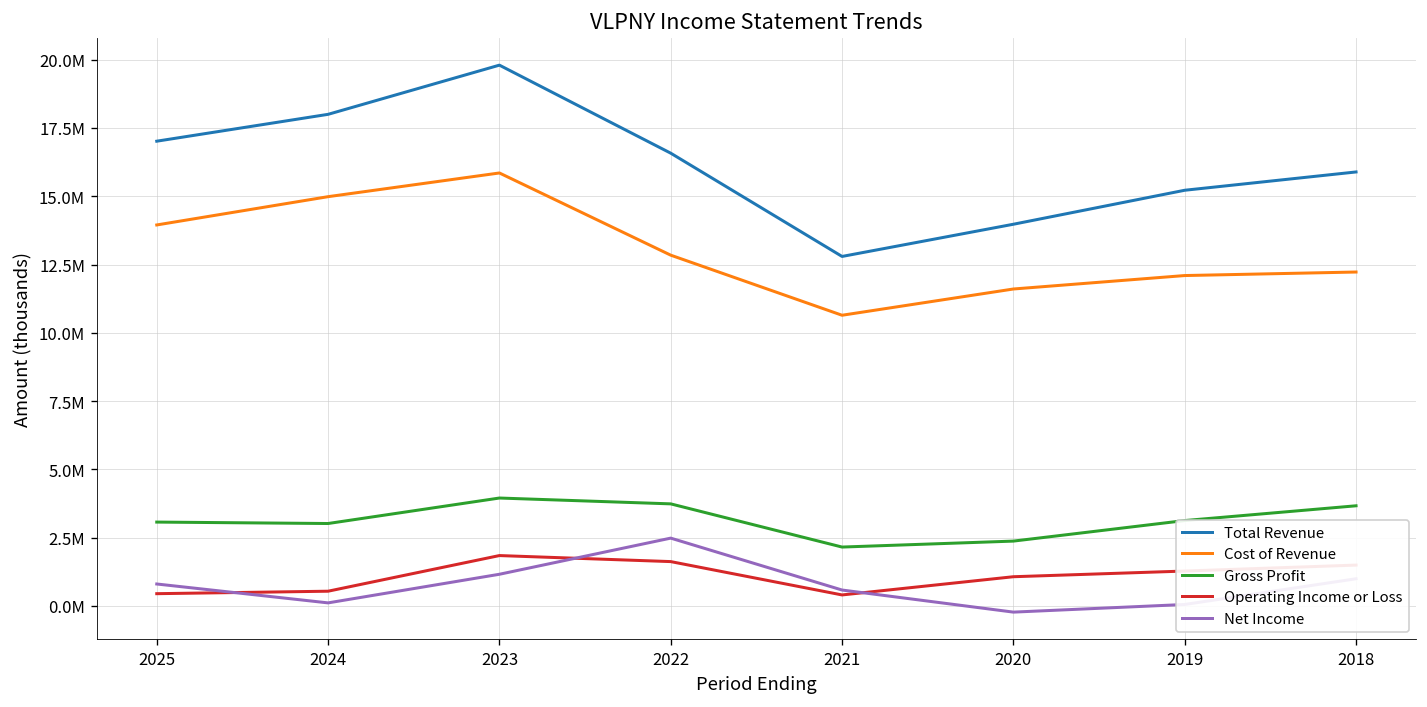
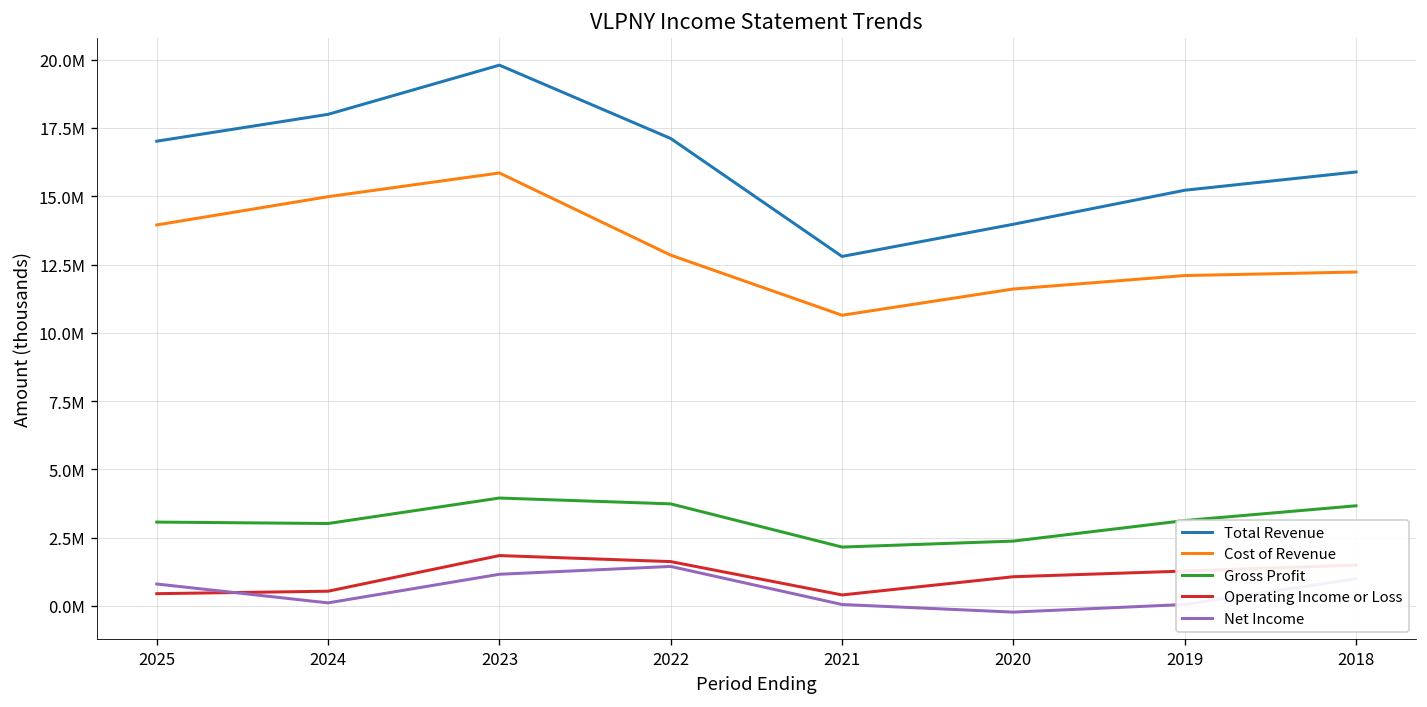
  {
    "Total Revenue": {
      "2025": 17000000,
      "2024": 18000000,
      "2023": 19800000,
-     "2022": 16600000,
+     "2022": 17100000,
      "2021": 12800000,
      "2020": 14000000,
      "2019": 15200000,
      "2018": 15900000
    },
    "Cost of Revenue": {
      "2025": 13900000,
      "2024": 15000000,
      "2023": 15900000,
      "2022": 12800000,
      "2021": 10600000,
      "2020": 11600000,
      "2019": 12100000,
      "2018": 12200000
    },
    "Gross Profit": {
      "2025": 3100000,
      "2024": 3000000,
      "2023": 3900000,
      "2022": 3700000,
      "2021": 2200000,
      "2020": 2400000,
      "2018": 3700000
    },
    "Operating Income or Loss": {
      "2025": 400000,
      "2024": 500000,
      "2023": 1800000,
      "2022": 1600000,
      "2021": 400000,
      "2020": 1100000
    },
    "Net Income": {
      "2025": 800000,
      "2024": 100000,
      "2023": 1200000,
-     "2022": 2500000,
-     "2021": 600000,
+     "2022": 1400000,
+     "2021": 0,
      "2020": -200000
    }
  }
